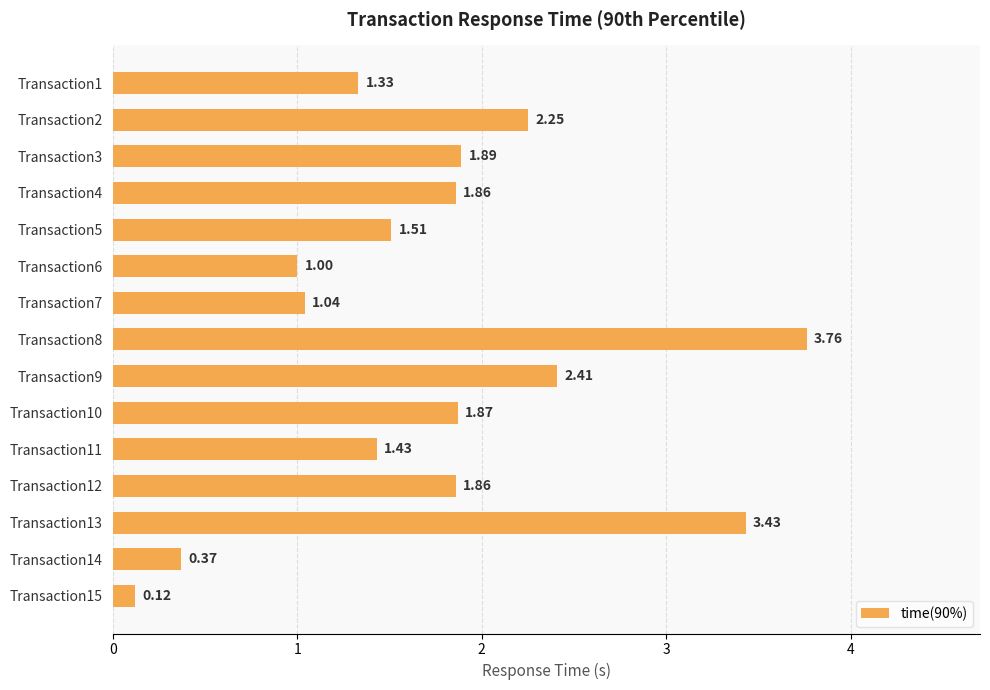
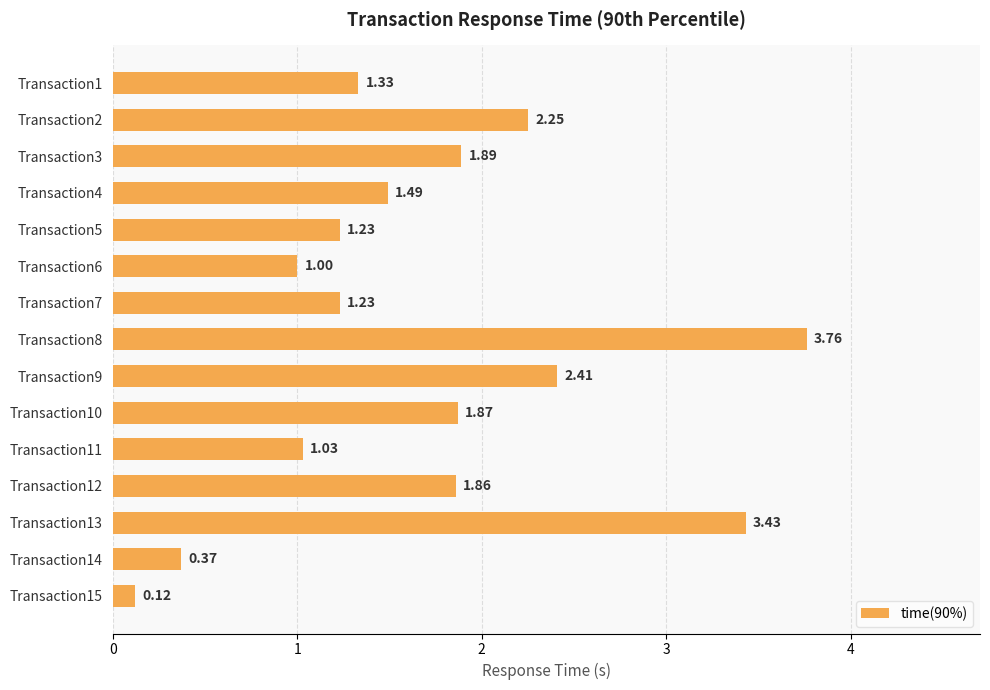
  {
    "Transaction1": 1.33,
    "Transaction2": 2.25,
    "Transaction3": 1.89,
-   "Transaction4": 1.86,
-   "Transaction5": 1.51,
+   "Transaction4": 1.49,
+   "Transaction5": 1.23,
    "Transaction6": 1.00,
-   "Transaction7": 1.04,
+   "Transaction7": 1.23,
    "Transaction8": 3.76,
    "Transaction9": 2.41,
    "Transaction10": 1.87,
-   "Transaction11": 1.43,
+   "Transaction11": 1.03,
    "Transaction12": 1.86,
    "Transaction13": 3.43,
    "Transaction14": 0.37,
    "Transaction15": 0.12
  }
